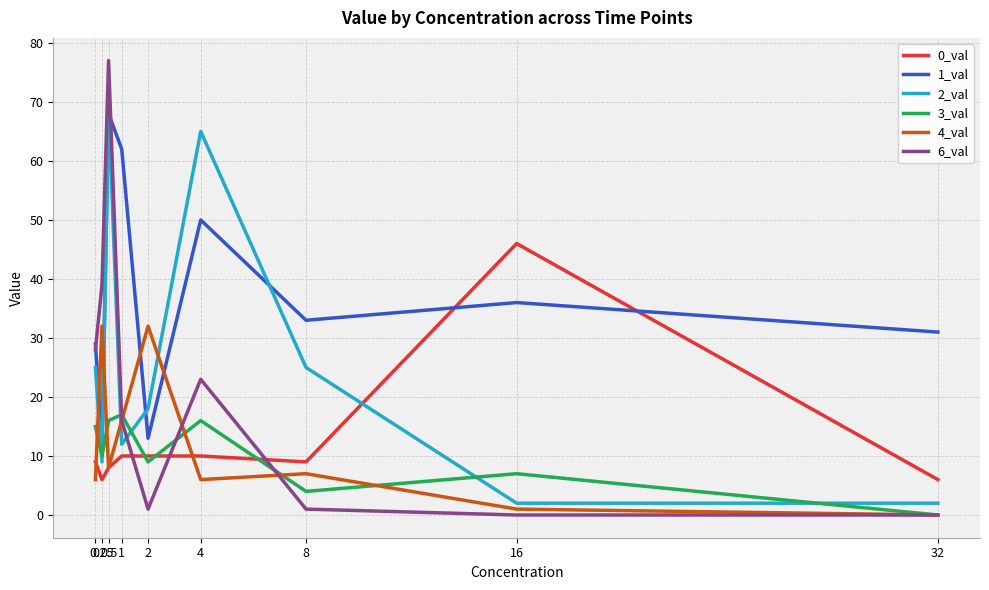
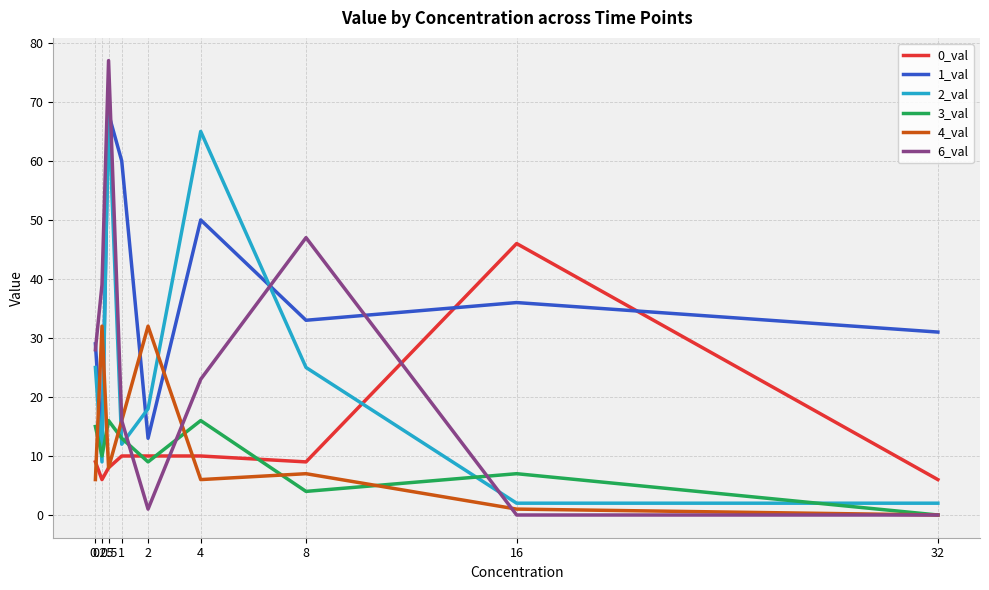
  {
    "1_val": {
-     "1": 62,
+     "1": 60,
      "2": 13,
      "4": 50,
      "8": 33,
      "16": 36,
      "32": 31
    },
    "2_val": {
      "1": 12,
      "2": 18,
      "4": 65,
      "8": 25,
      "16": 2,
      "32": 2
    },
    "3_val": {
-     "1": 17,
+     "1": 13,
      "2": 9,
      "4": 16,
      "8": 4,
      "16": 7
    },
    "6_val": {
      "2": 1,
      "4": 23,
-     "8": 1,
+     "8": 47,
      "16": 0
    }
  }
